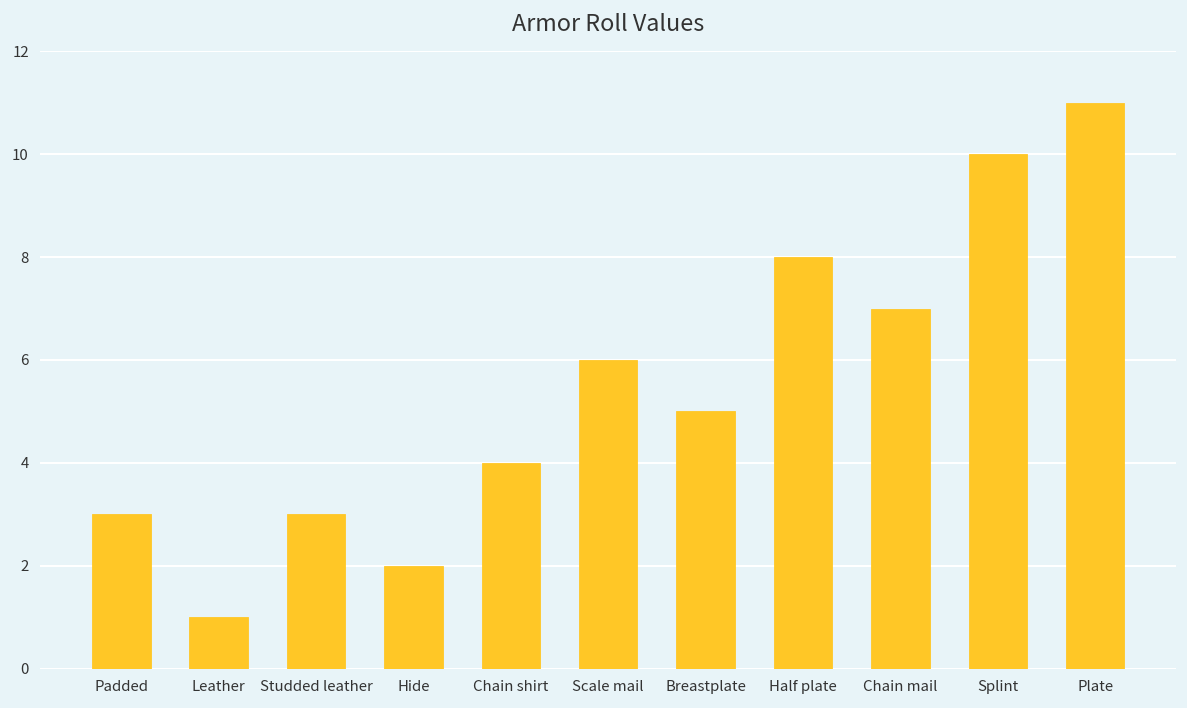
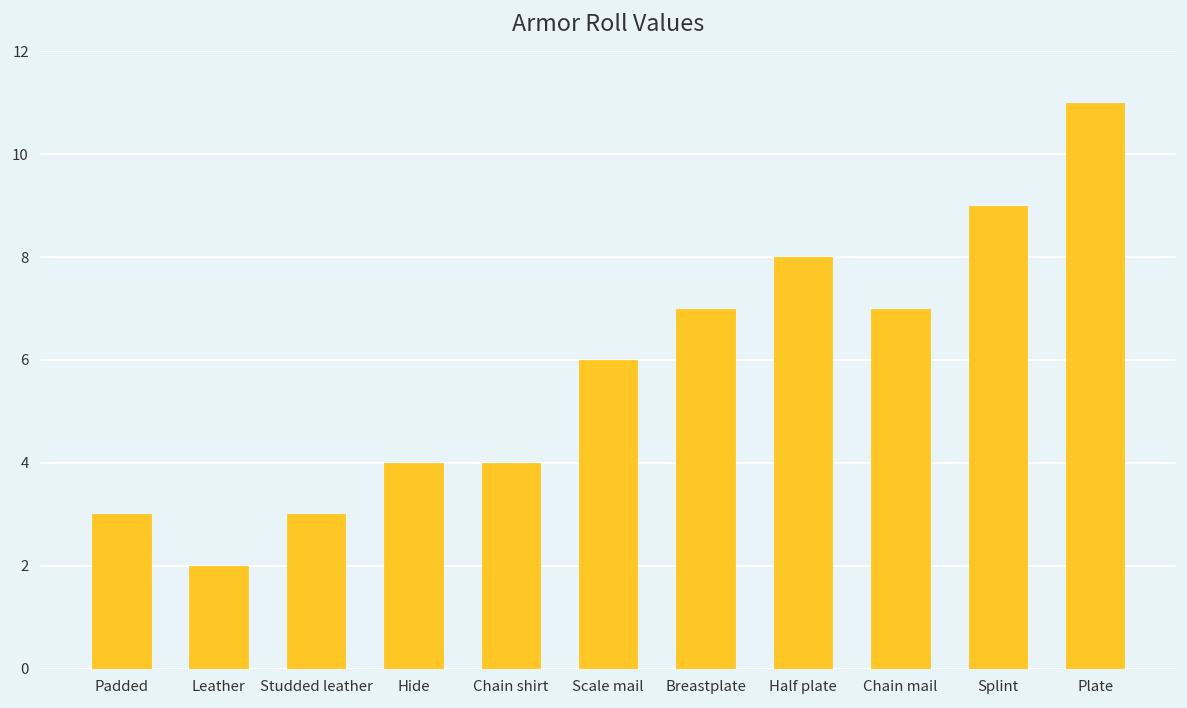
  {
    "Padded": 3,
-   "Leather": 1,
+   "Leather": 2,
    "Studded leather": 3,
-   "Hide": 2,
+   "Hide": 4,
    "Chain shirt": 4,
    "Scale mail": 6,
-   "Breastplate": 5,
+   "Breastplate": 7,
    "Half plate": 8,
    "Chain mail": 7,
-   "Splint": 10,
+   "Splint": 9,
    "Plate": 11
  }
